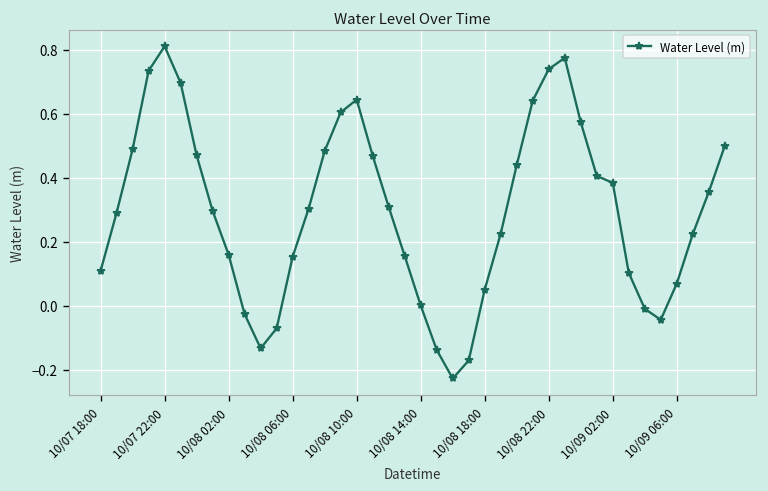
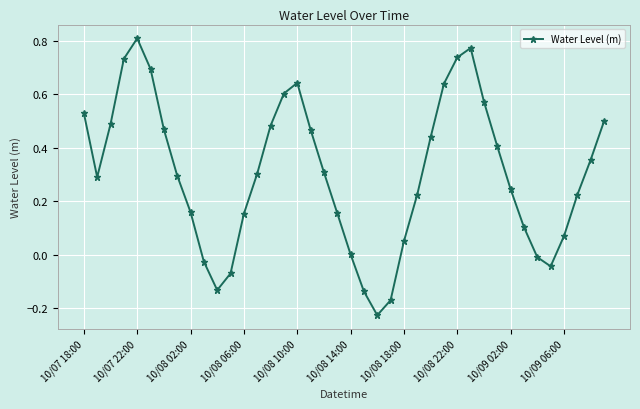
  {
-   "10/07 18:00": 0.11,
+   "10/07 18:00": 0.53,
    "10/07 22:00": 0.81,
    "10/08 02:00": 0.16,
    "10/08 06:00": 0.15,
    "10/08 10:00": 0.64,
    "10/08 14:00": 0.00,
    "10/08 18:00": 0.05,
    "10/08 22:00": 0.74,
-   "10/09 02:00": 0.38,
+   "10/09 02:00": 0.24,
    "10/09 06:00": 0.07
  }
